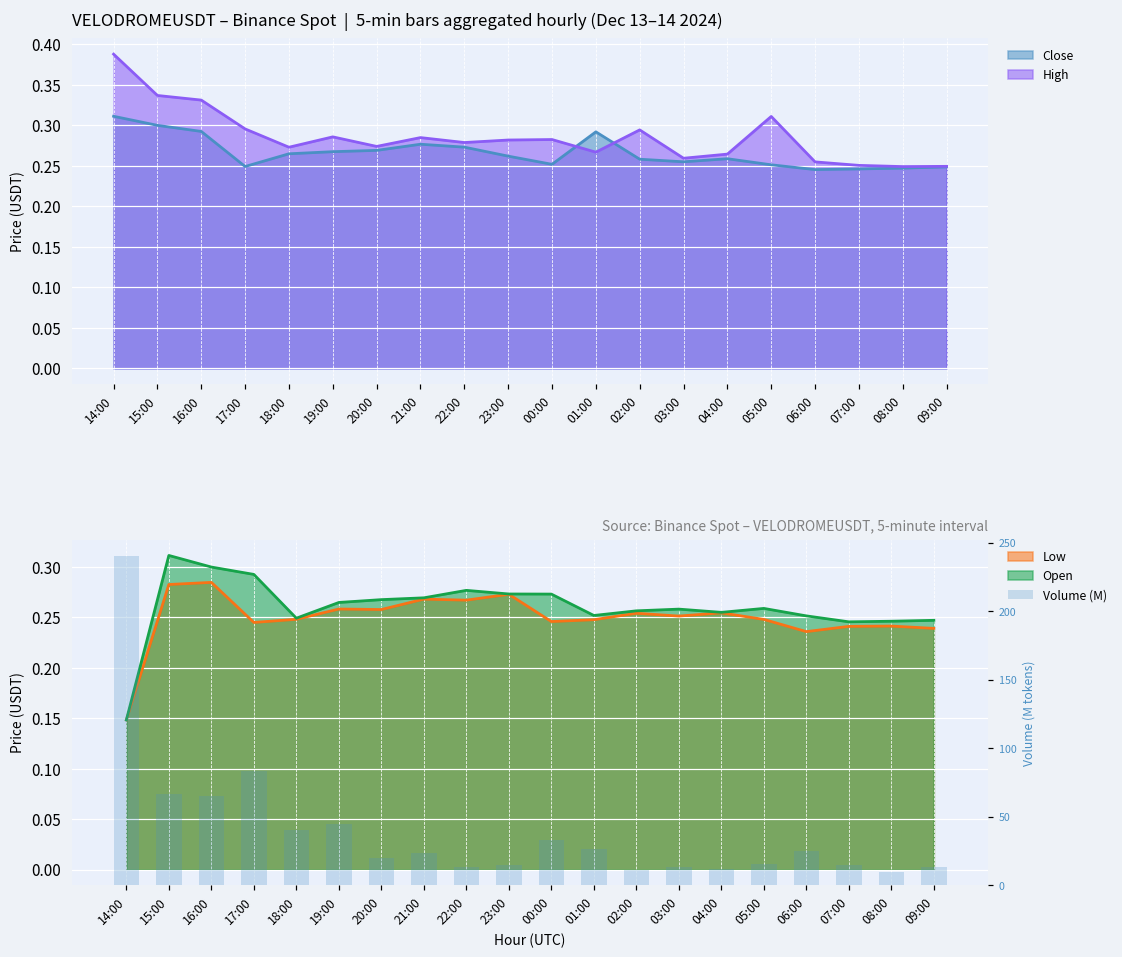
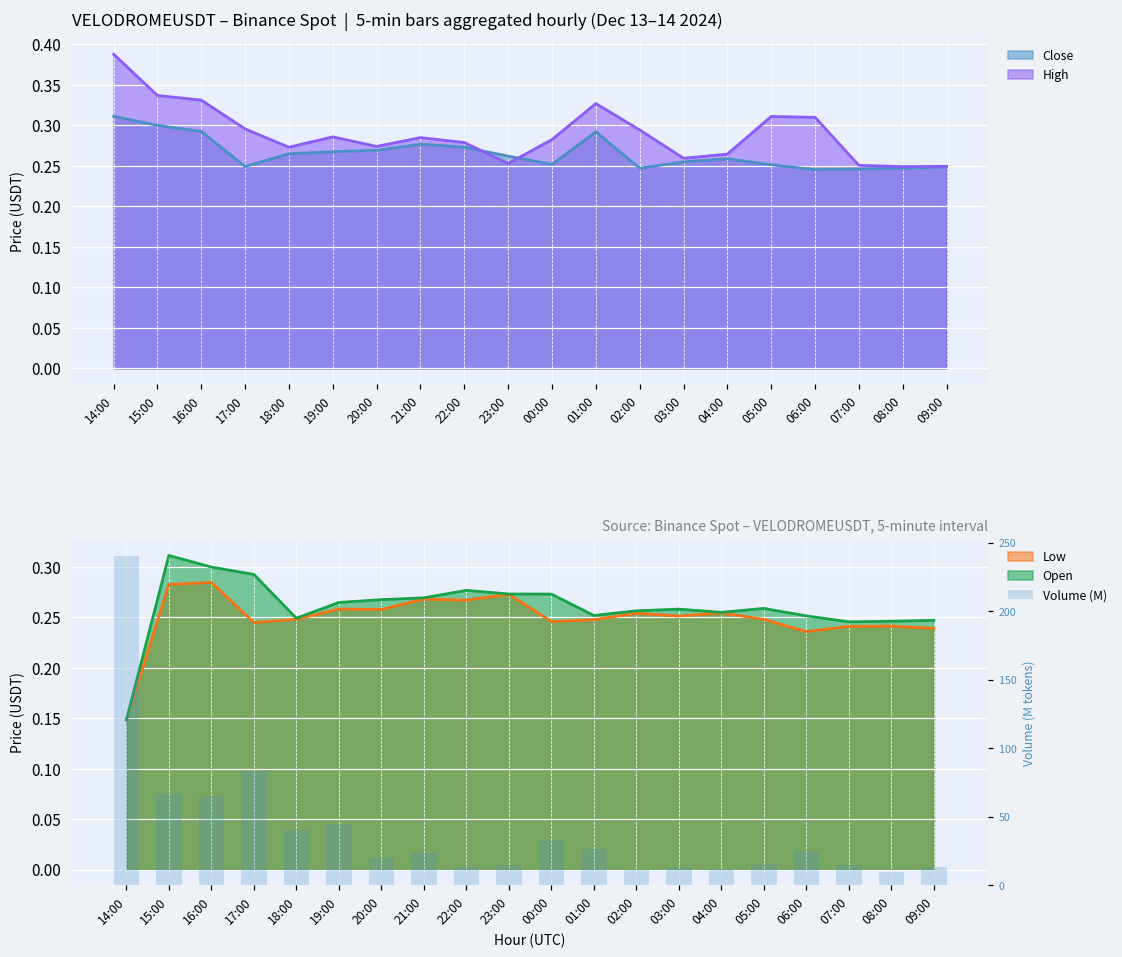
  {
    "VELODROMEUSDT – Binance Spot | 5-min bars aggregated hourly (Dec 13–14 2024)": {
      "Close": {
        "14:00": 0.31,
        "15:00": 0.30,
        "16:00": 0.29,
        "17:00": 0.25,
        "18:00": 0.27,
        "19:00": 0.27,
        "20:00": 0.27,
        "21:00": 0.28,
        "22:00": 0.27,
        "23:00": 0.26,
        "00:00": 0.25,
        "01:00": 0.29,
-       "02:00": 0.26,
+       "02:00": 0.25,
        "03:00": 0.26,
        "04:00": 0.26,
        "05:00": 0.25,
        "06:00": 0.25,
        "07:00": 0.25
      },
      "High": {
        "14:00": 0.39,
        "15:00": 0.34,
        "16:00": 0.33,
        "17:00": 0.30,
        "18:00": 0.27,
        "19:00": 0.29,
        "20:00": 0.27,
        "21:00": 0.29,
        "22:00": 0.28,
-       "23:00": 0.28,
+       "23:00": 0.25,
        "00:00": 0.28,
-       "01:00": 0.27,
+       "01:00": 0.33,
        "02:00": 0.29,
        "03:00": 0.26,
        "04:00": 0.26,
        "05:00": 0.31,
-       "06:00": 0.26,
+       "06:00": 0.31,
        "07:00": 0.25
      }
    }
  }
